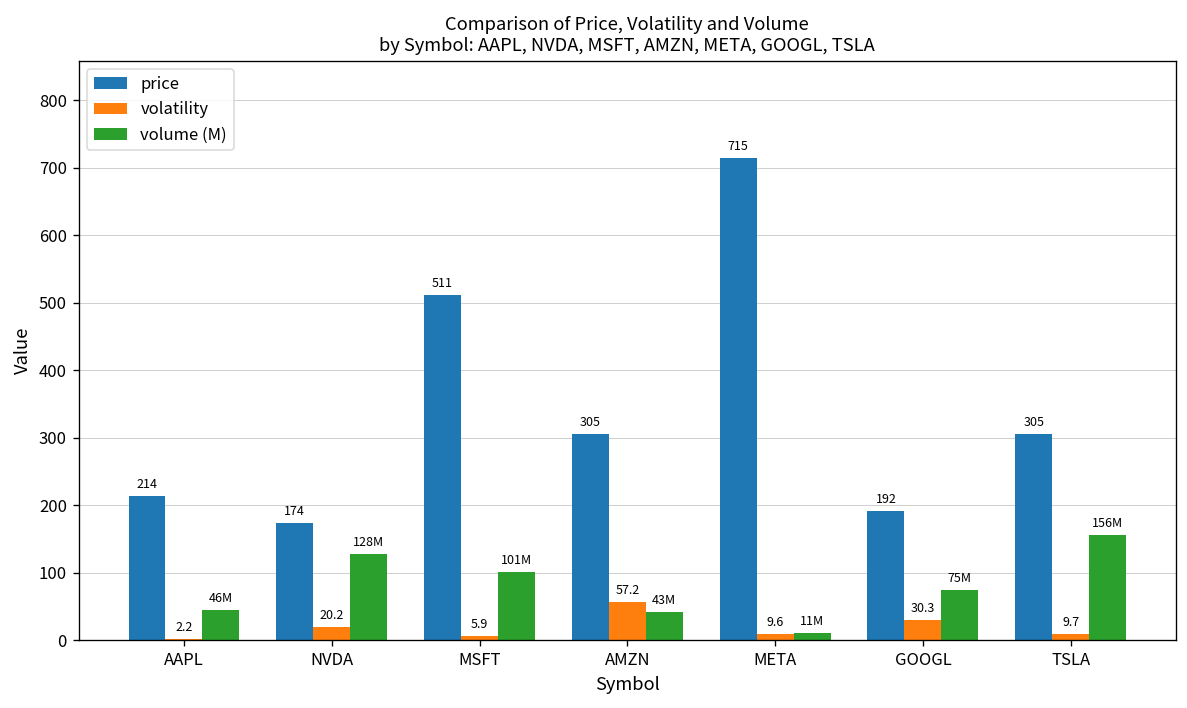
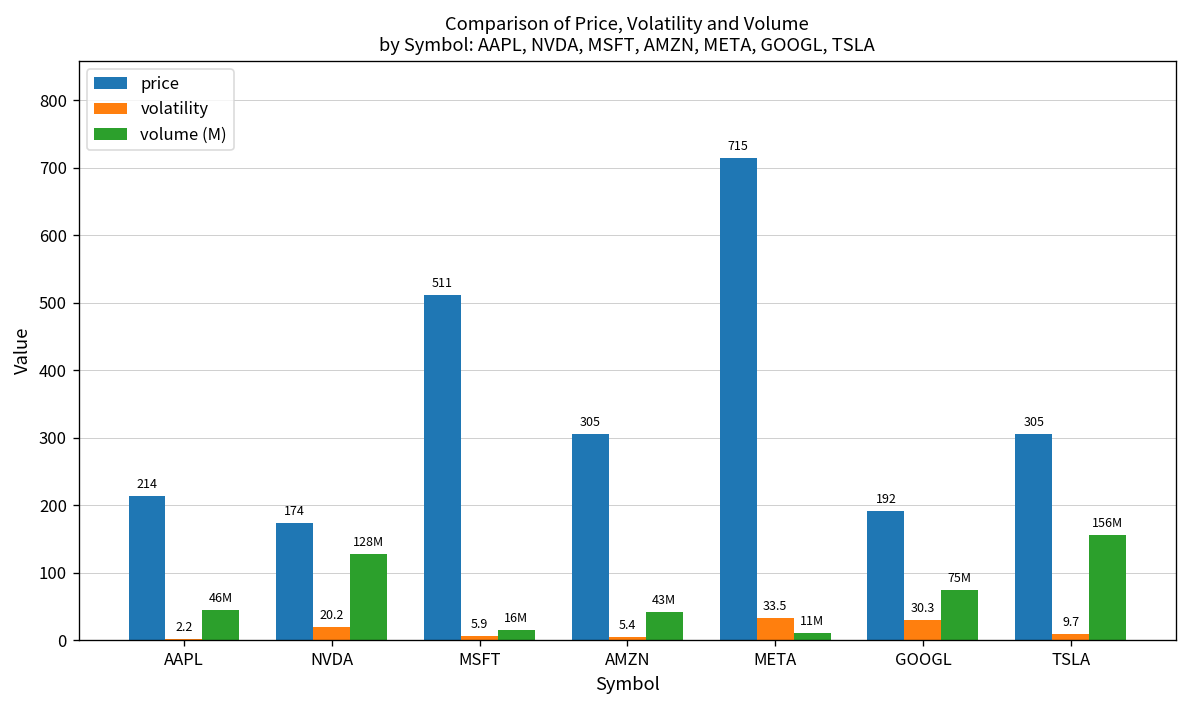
  {
    "price": {
      "AAPL": "214",
      "NVDA": "174",
      "MSFT": "511",
      "AMZN": "305",
      "META": "715",
      "GOOGL": "192",
      "TSLA": "305"
    },
    "volatility": {
      "AAPL": "2.2",
      "NVDA": "20.2",
      "MSFT": "5.9",
-     "AMZN": "57.2",
-     "META": "9.6",
+     "AMZN": "5.4",
+     "META": "33.5",
      "GOOGL": "30.3",
      "TSLA": "9.7"
    },
    "volume (M)": {
      "AAPL": "46M",
      "NVDA": "128M",
-     "MSFT": "101M",
+     "MSFT": "16M",
      "AMZN": "43M",
      "META": "11M",
      "GOOGL": "75M",
      "TSLA": "156M"
    }
  }
